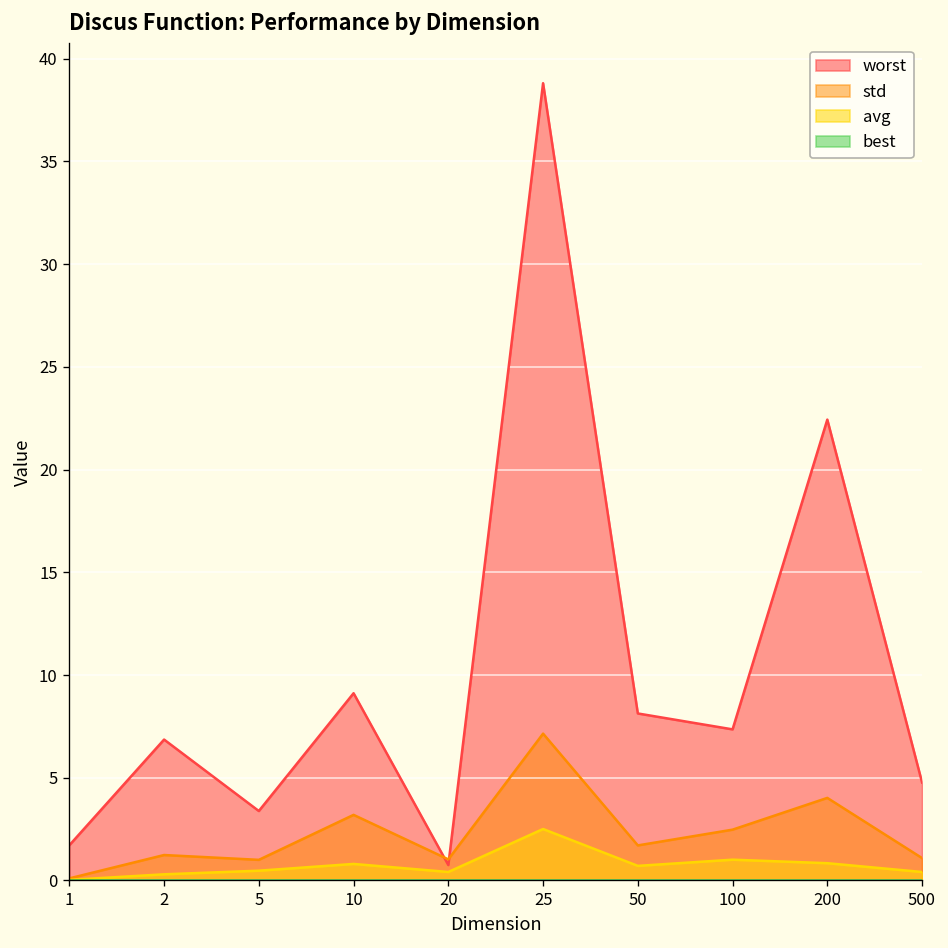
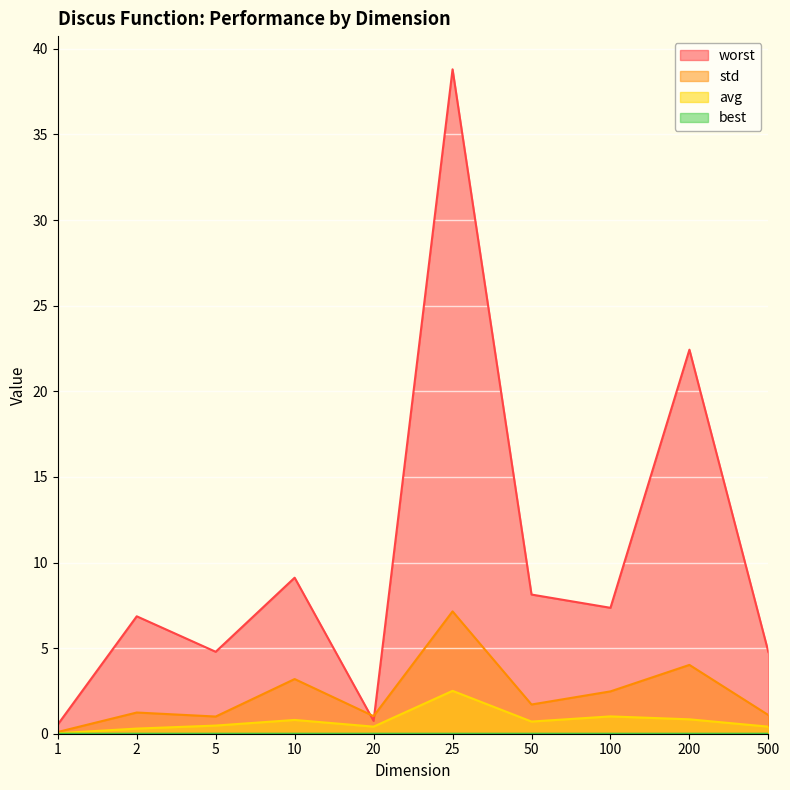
  {
    "worst": {
-     "1": 1.7,
+     "1": 0.5,
      "2": 6.9,
-     "5": 3.4,
+     "5": 4.8,
      "10": 9.1,
      "20": 0.7,
      "25": 38.8,
      "50": 8.1,
      "100": 7.4,
      "200": 22.4,
      "500": 4.8
    },
    "best": {
      "2": 0.0,
      "5": 0.0,
      "10": 0.0,
      "20": 0.0,
      "25": 0.0,
      "50": 0.0,
      "100": 0.0,
      "200": 0.0,
      "500": 0.0
    }
  }
